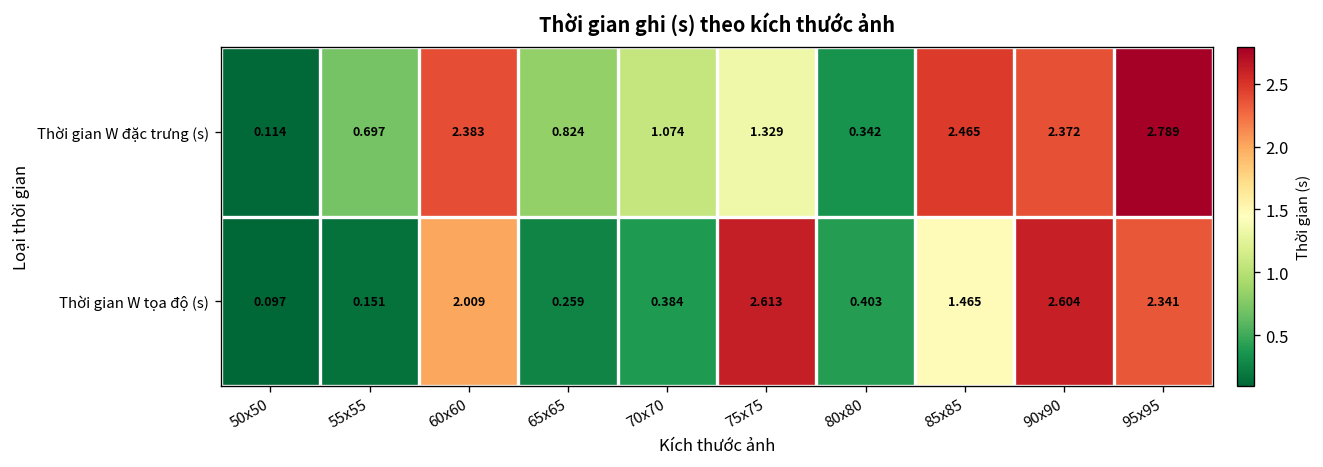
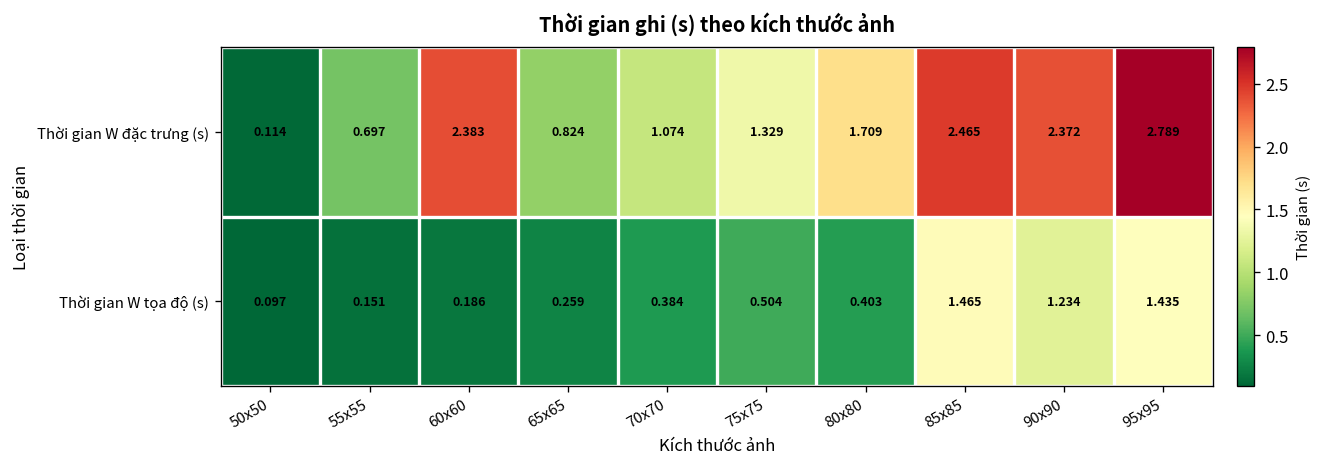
  {
    "Thời gian W đặc trưng (s)": {
      "50x50": 0.114,
      "55x55": 0.697,
      "60x60": 2.383,
      "65x65": 0.824,
      "70x70": 1.074,
      "75x75": 1.329,
-     "80x80": 0.342,
+     "80x80": 1.709,
      "85x85": 2.465,
      "90x90": 2.372,
      "95x95": 2.789
    },
    "Thời gian W tọa độ (s)": {
      "50x50": 0.097,
      "55x55": 0.151,
-     "60x60": 2.009,
+     "60x60": 0.186,
      "65x65": 0.259,
      "70x70": 0.384,
-     "75x75": 2.613,
+     "75x75": 0.504,
      "80x80": 0.403,
      "85x85": 1.465,
-     "90x90": 2.604,
-     "95x95": 2.341
+     "90x90": 1.234,
+     "95x95": 1.435
    }
  }
